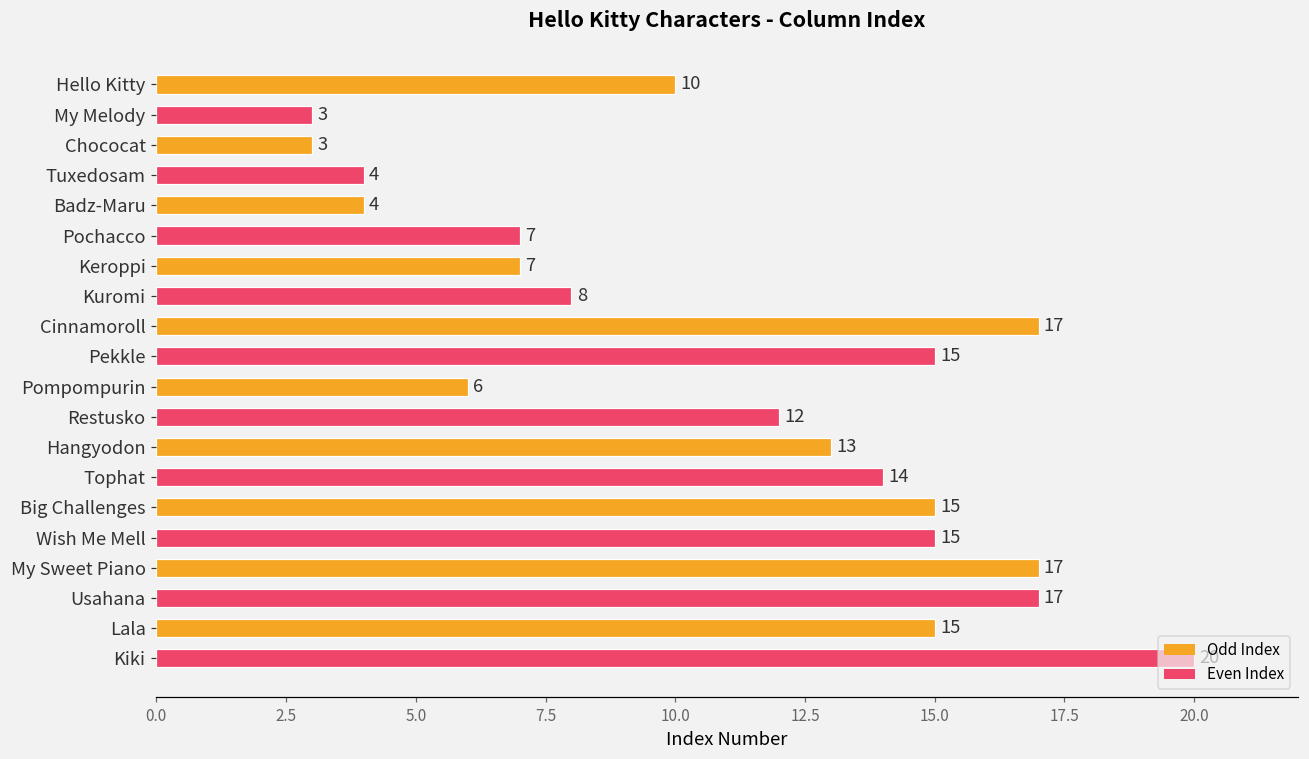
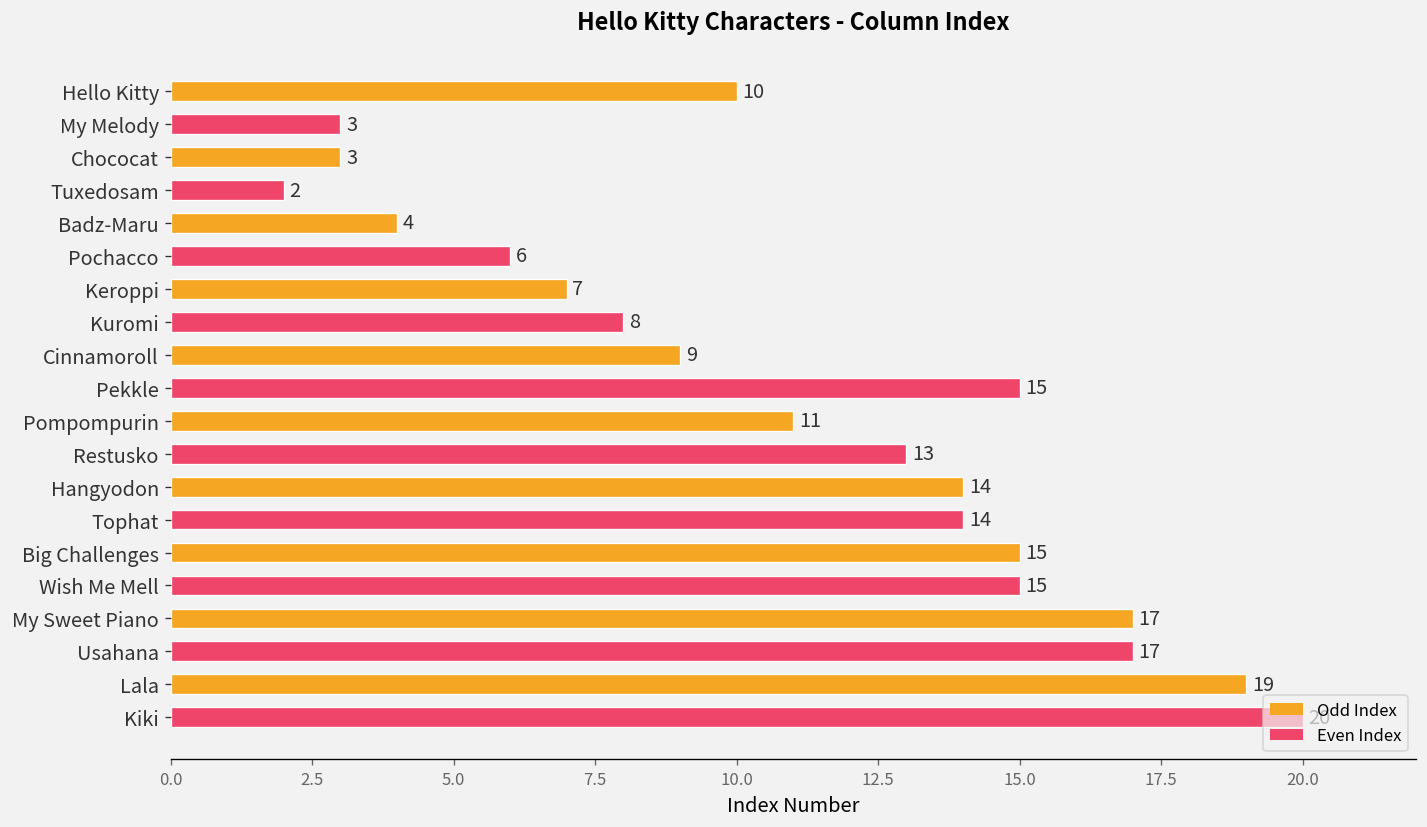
  {
    "Hello Kitty": 10,
    "My Melody": 3,
    "Chococat": 3,
-   "Tuxedosam": 4,
+   "Tuxedosam": 2,
    "Badz-Maru": 4,
-   "Pochacco": 7,
+   "Pochacco": 6,
    "Keroppi": 7,
    "Kuromi": 8,
-   "Cinnamoroll": 17,
+   "Cinnamoroll": 9,
    "Pekkle": 15,
-   "Pompompurin": 6,
-   "Restusko": 12,
-   "Hangyodon": 13,
+   "Pompompurin": 11,
+   "Restusko": 13,
+   "Hangyodon": 14,
    "Tophat": 14,
    "Big Challenges": 15,
    "Wish Me Mell": 15,
    "My Sweet Piano": 17,
    "Usahana": 17,
-   "Lala": 15
+   "Lala": 19
  }
